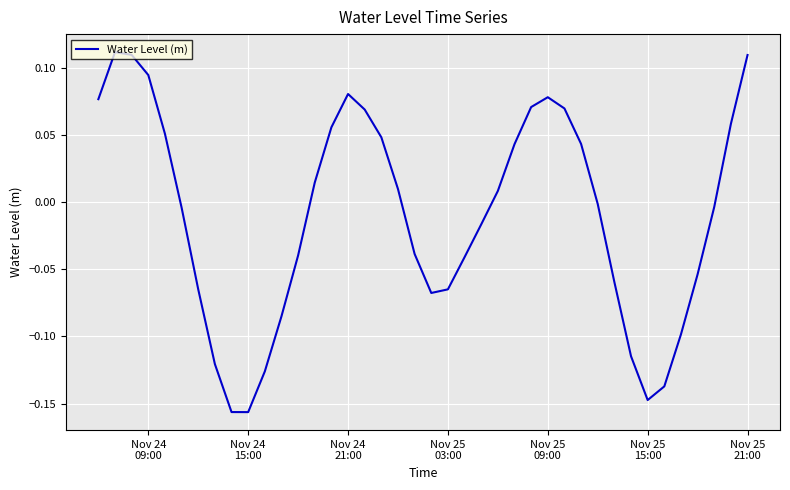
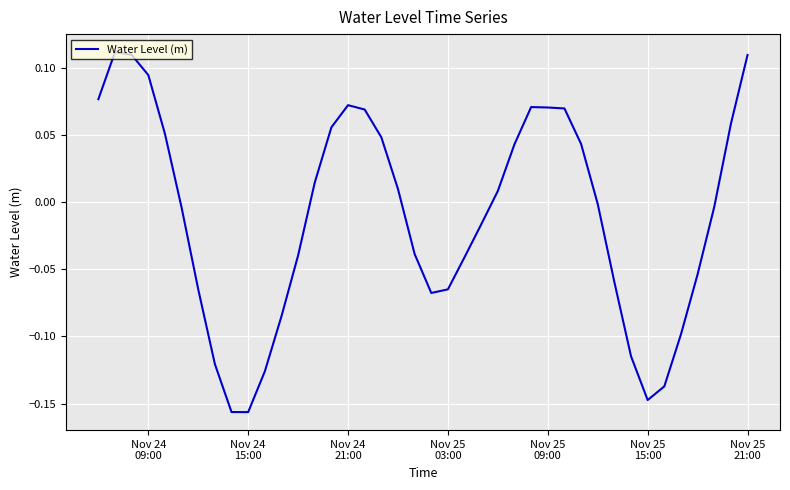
  {
    "Nov 24 09:00": 0.094,
    "Nov 24 15:00": -0.156,
-   "Nov 24 21:00": 0.080,
+   "Nov 24 21:00": 0.072,
    "Nov 25 03:00": -0.065,
-   "Nov 25 09:00": 0.078,
+   "Nov 25 09:00": 0.070,
    "Nov 25 15:00": -0.147,
    "Nov 25 21:00": 0.109
  }
